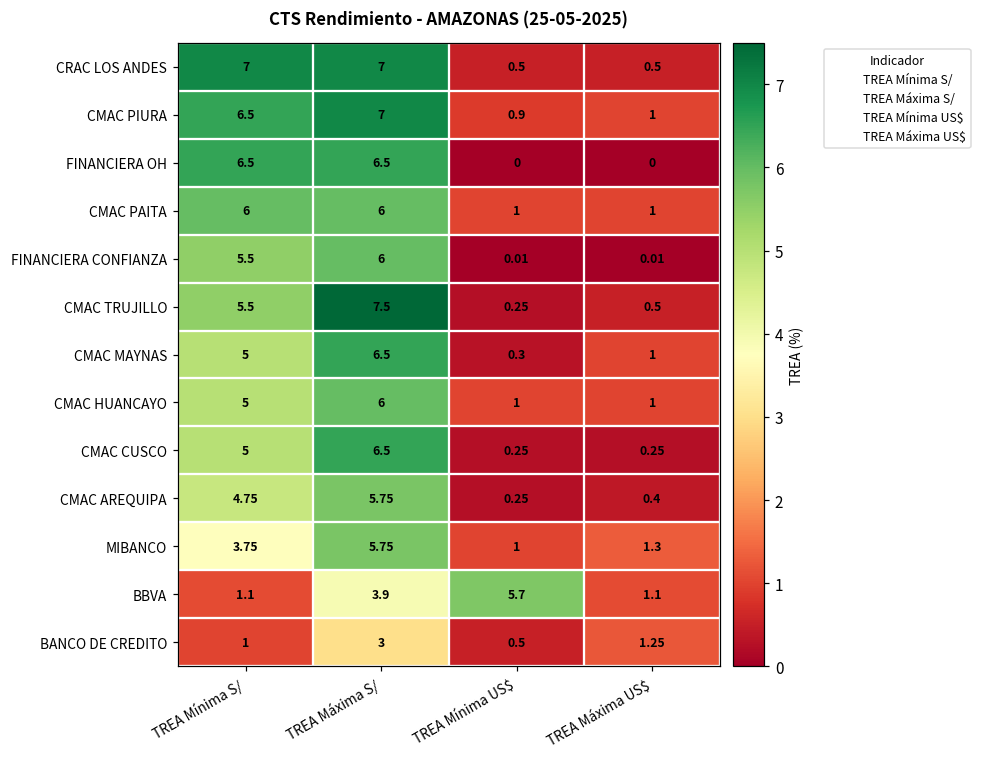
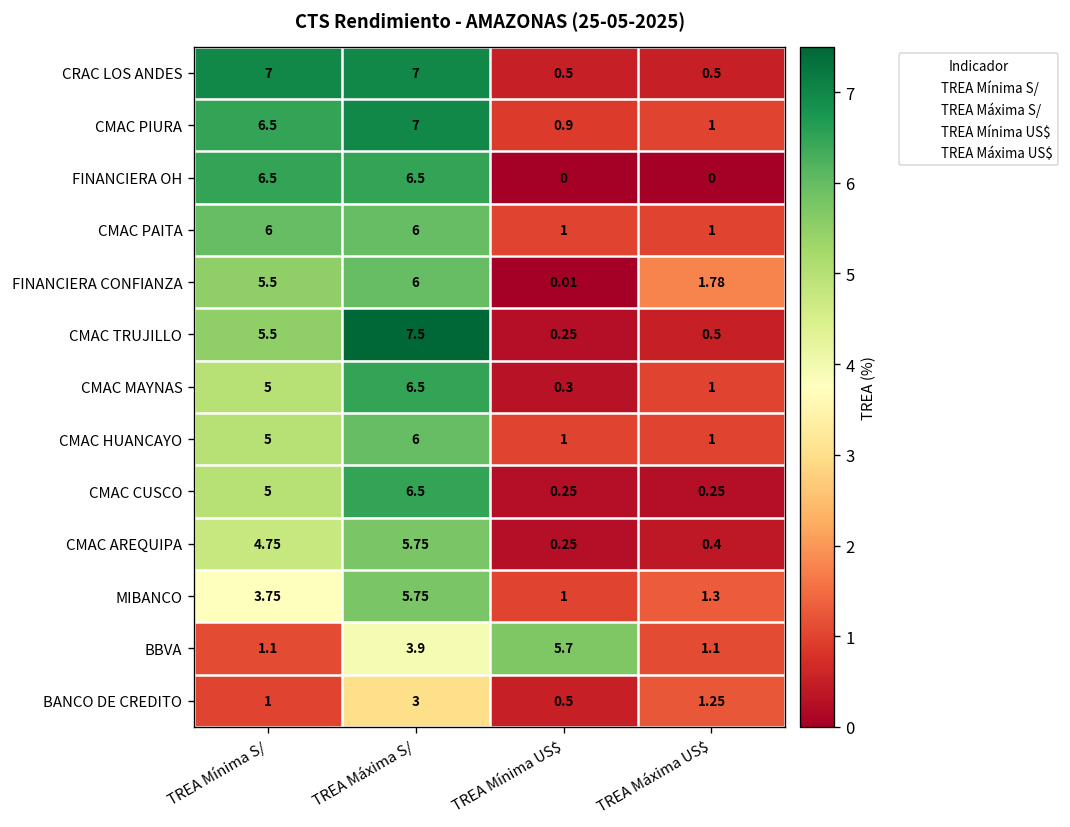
  {
    "CRAC LOS ANDES": {
      "TREA Mínima S/": 7,
      "TREA Máxima S/": 7,
      "TREA Mínima US$": 0.5,
      "TREA Máxima US$": 0.5
    },
    "CMAC PIURA": {
      "TREA Mínima S/": 6.5,
      "TREA Máxima S/": 7,
      "TREA Mínima US$": 0.9,
      "TREA Máxima US$": 1
    },
    "FINANCIERA OH": {
      "TREA Mínima S/": 6.5,
      "TREA Máxima S/": 6.5,
      "TREA Mínima US$": 0,
      "TREA Máxima US$": 0
    },
    "CMAC PAITA": {
      "TREA Mínima S/": 6,
      "TREA Máxima S/": 6,
      "TREA Mínima US$": 1,
      "TREA Máxima US$": 1
    },
    "FINANCIERA CONFIANZA": {
      "TREA Mínima S/": 5.5,
      "TREA Máxima S/": 6,
      "TREA Mínima US$": 0.01,
-     "TREA Máxima US$": 0.01
+     "TREA Máxima US$": 1.78
    },
    "CMAC TRUJILLO": {
      "TREA Mínima S/": 5.5,
      "TREA Máxima S/": 7.5,
      "TREA Mínima US$": 0.25,
      "TREA Máxima US$": 0.5
    },
    "CMAC MAYNAS": {
      "TREA Mínima S/": 5,
      "TREA Máxima S/": 6.5,
      "TREA Mínima US$": 0.3,
      "TREA Máxima US$": 1
    },
    "CMAC HUANCAYO": {
      "TREA Mínima S/": 5,
      "TREA Máxima S/": 6,
      "TREA Mínima US$": 1,
      "TREA Máxima US$": 1
    },
    "CMAC CUSCO": {
      "TREA Mínima S/": 5,
      "TREA Máxima S/": 6.5,
      "TREA Mínima US$": 0.25,
      "TREA Máxima US$": 0.25
    },
    "CMAC AREQUIPA": {
      "TREA Mínima S/": 4.75,
      "TREA Máxima S/": 5.75,
      "TREA Mínima US$": 0.25,
      "TREA Máxima US$": 0.4
    },
    "MIBANCO": {
      "TREA Mínima S/": 3.75,
      "TREA Máxima S/": 5.75,
      "TREA Mínima US$": 1,
      "TREA Máxima US$": 1.3
    },
    "BBVA": {
      "TREA Mínima S/": 1.1,
      "TREA Máxima S/": 3.9,
      "TREA Mínima US$": 5.7,
      "TREA Máxima US$": 1.1
    },
    "BANCO DE CREDITO": {
      "TREA Mínima S/": 1,
      "TREA Máxima S/": 3,
      "TREA Mínima US$": 0.5,
      "TREA Máxima US$": 1.25
    }
  }
